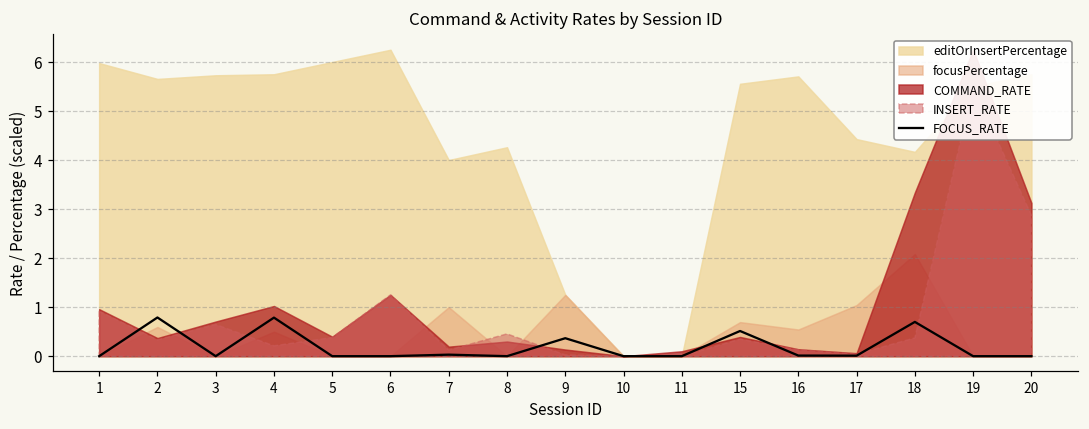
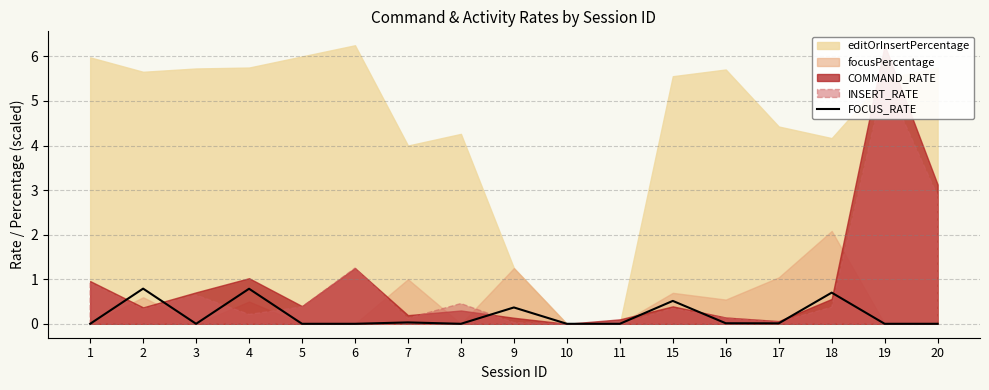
  {
    "FOCUS_RATE": {
      "2": 0.8,
      "4": 0.8,
      "7": 0.0,
      "9": 0.4,
      "15": 0.5,
      "16": 0.0,
      "18": 0.7
    },
    "COMMAND_RATE": {
      "3": 0.7,
      "4": 1.0,
      "7": 0.2,
      "8": 0.3,
      "9": 0.1,
      "11": 0.1,
-     "18": 3.3,
+     "18": 0.6,
      "20": 3.1
    }
  }
